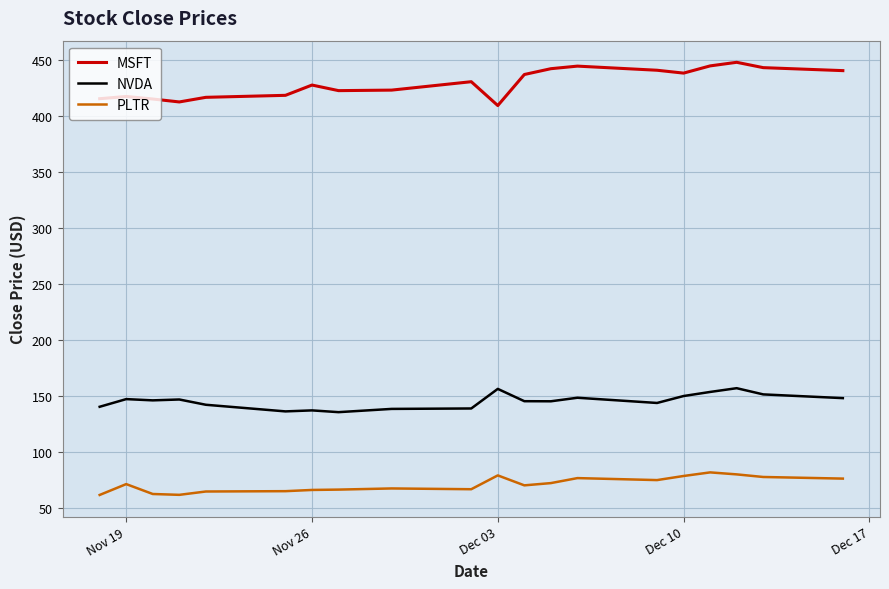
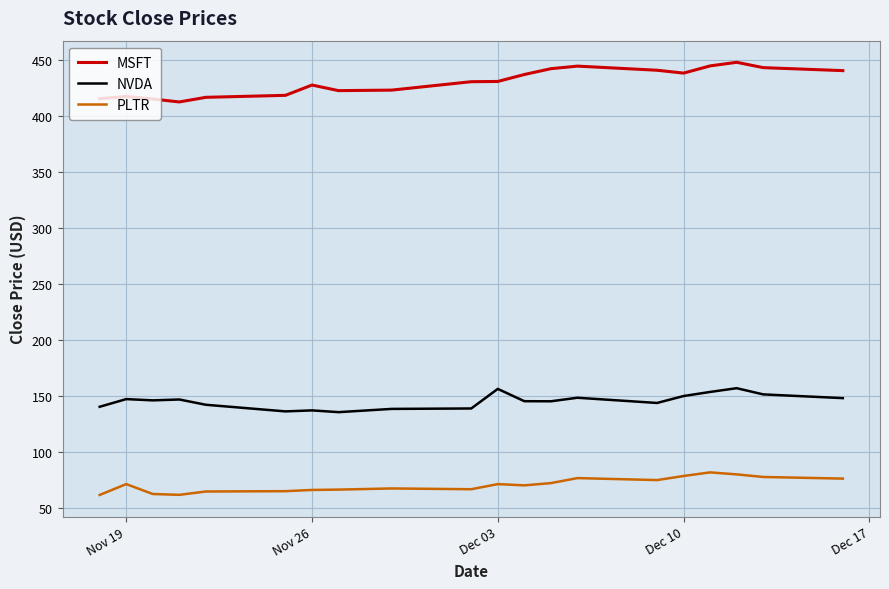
  {
    "MSFT": {
      "Nov 26": 428,
-     "Dec 03": 410,
+     "Dec 03": 431,
      "Dec 10": 439
    },
    "NVDA": {
      "Nov 19": 147,
      "Nov 26": 137,
      "Dec 03": 156,
      "Dec 10": 150
    },
    "PLTR": {
      "Nov 19": 71,
      "Nov 26": 66,
-     "Dec 03": 79,
+     "Dec 03": 71,
      "Dec 10": 78
    }
  }
